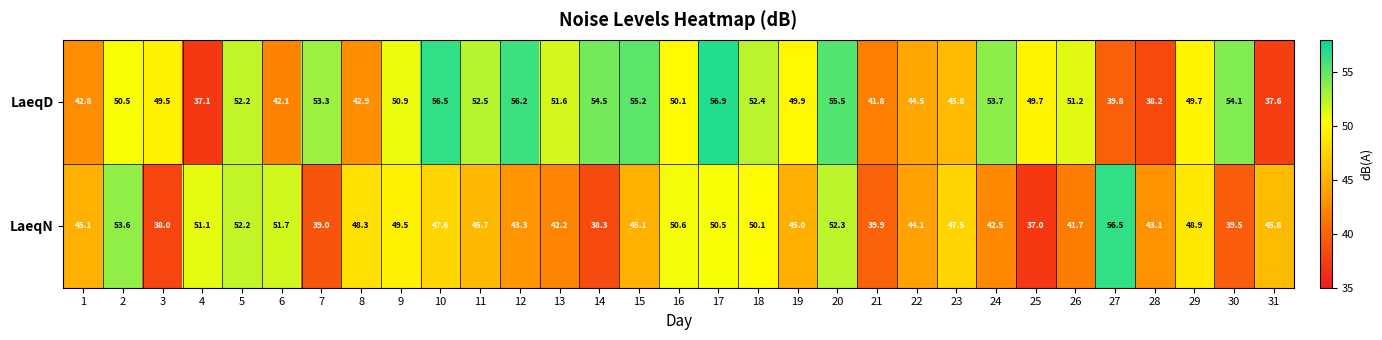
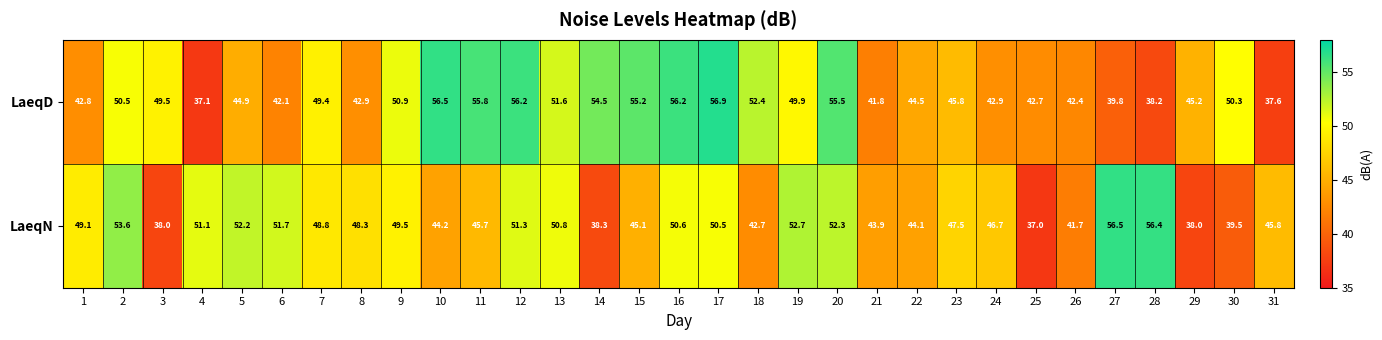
  {
    "LaeqD": {
      "1": 42.8,
      "2": 50.5,
      "3": 49.5,
      "4": 37.1,
-     "5": 52.2,
+     "5": 44.9,
      "6": 42.1,
-     "7": 53.3,
+     "7": 49.4,
      "8": 42.9,
      "9": 50.9,
      "10": 56.5,
-     "11": 52.5,
+     "11": 55.8,
      "12": 56.2,
      "13": 51.6,
      "14": 54.5,
      "15": 55.2,
-     "16": 50.1,
+     "16": 56.2,
      "17": 56.9,
      "18": 52.4,
      "19": 49.9,
      "20": 55.5,
      "21": 41.8,
      "22": 44.5,
      "23": 45.8,
-     "24": 53.7,
-     "25": 49.7,
-     "26": 51.2,
+     "24": 42.9,
+     "25": 42.7,
+     "26": 42.4,
      "27": 39.8,
      "28": 38.2,
-     "29": 49.7,
-     "30": 54.1,
+     "29": 45.2,
+     "30": 50.3,
      "31": 37.6
    },
    "LaeqN": {
-     "1": 45.1,
+     "1": 49.1,
      "2": 53.6,
      "3": 38.0,
      "4": 51.1,
      "5": 52.2,
      "6": 51.7,
-     "7": 39.0,
+     "7": 48.8,
      "8": 48.3,
      "9": 49.5,
-     "10": 47.6,
+     "10": 44.2,
      "11": 45.7,
-     "12": 43.3,
-     "13": 42.2,
+     "12": 51.3,
+     "13": 50.8,
      "14": 38.3,
      "15": 45.1,
      "16": 50.6,
      "17": 50.5,
-     "18": 50.1,
-     "19": 45.0,
+     "18": 42.7,
+     "19": 52.7,
      "20": 52.3,
-     "21": 39.9,
+     "21": 43.9,
      "22": 44.1,
      "23": 47.5,
-     "24": 42.5,
+     "24": 46.7,
      "25": 37.0,
      "26": 41.7,
      "27": 56.5,
-     "28": 43.1,
-     "29": 48.9,
+     "28": 56.4,
+     "29": 38.0,
      "30": 39.5,
      "31": 45.8
    }
  }
